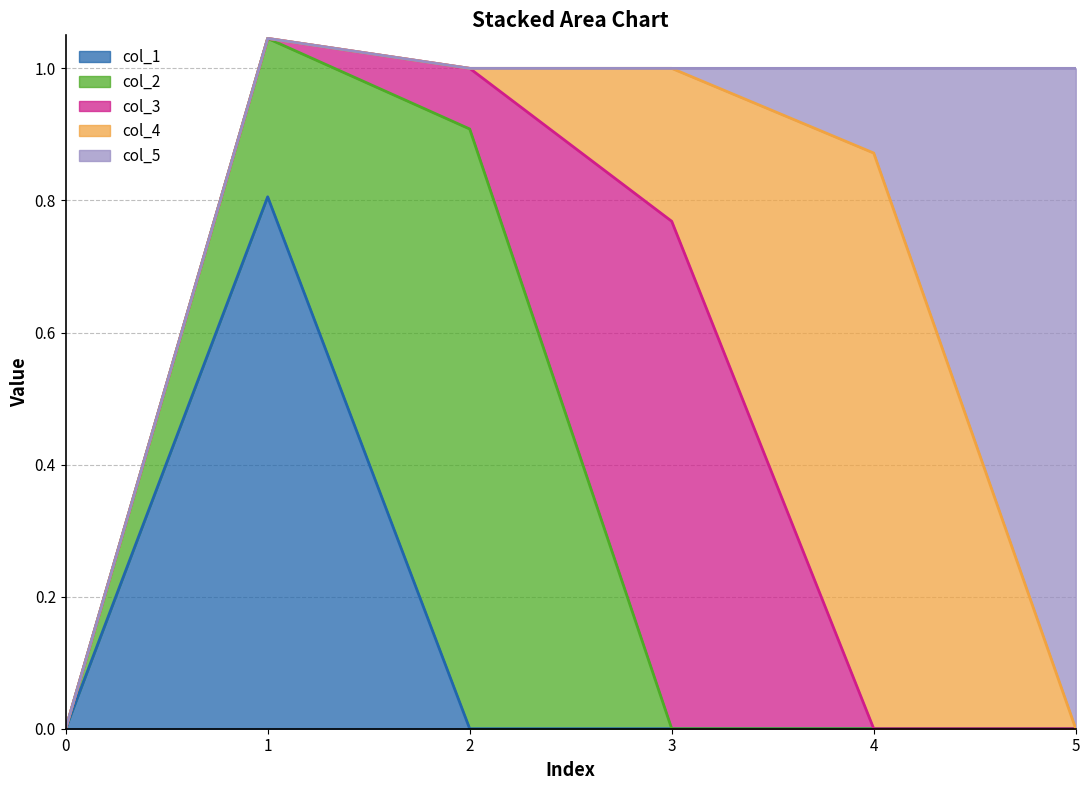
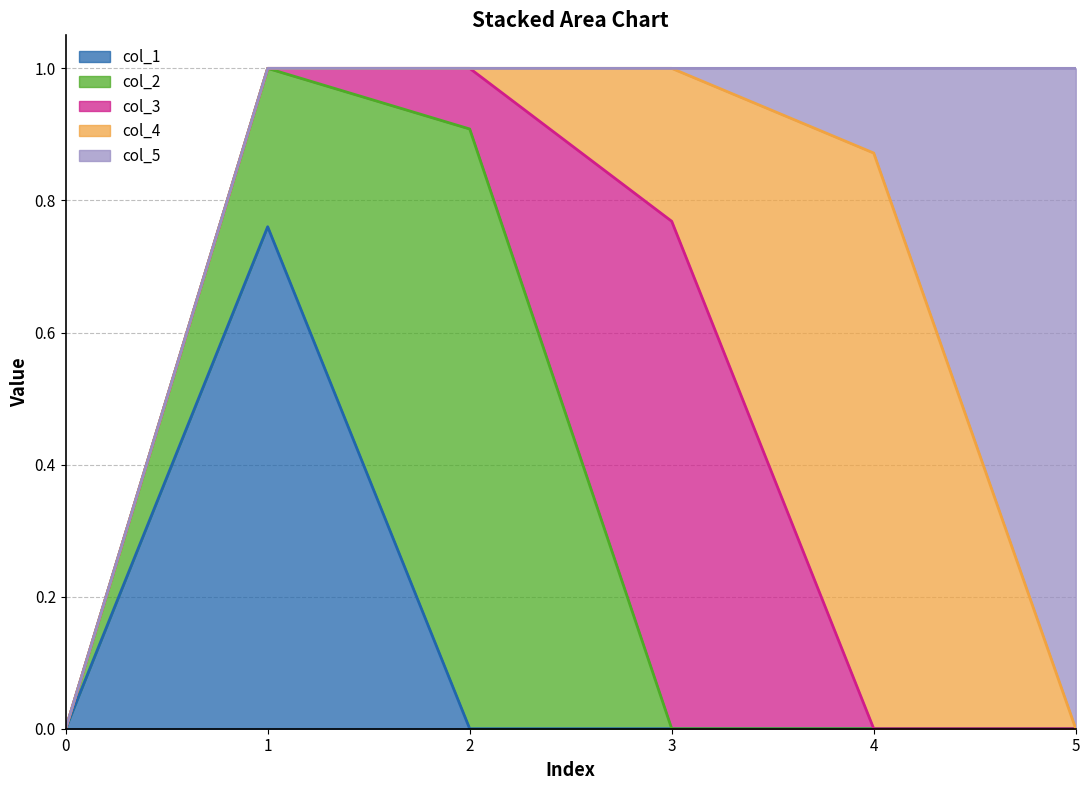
  {
    "col_1": {
-     "1": 0.81,
+     "1": 0.76,
      "2": 0.00
    },
    "col_2": {
      "2": 0.91
    },
    "col_3": {
      "3": 0.77
    },
    "col_4": {
      "4": 0.87
    },
    "col_5": {
      "4": 0.13,
      "5": 1.00
    }
  }
